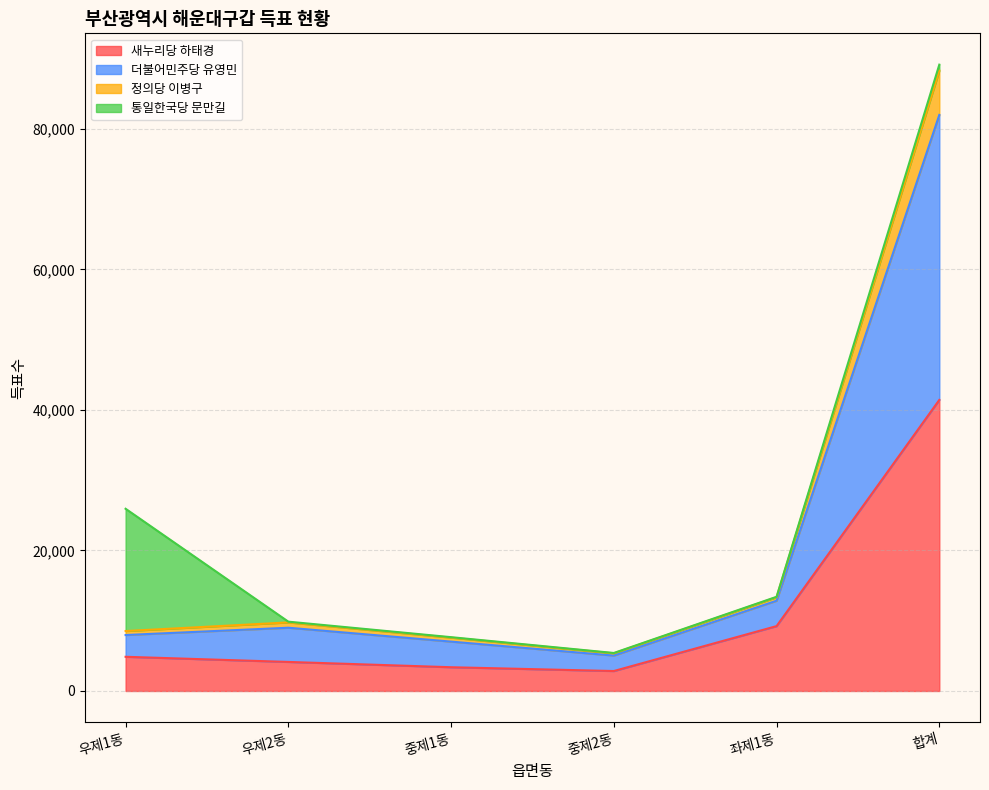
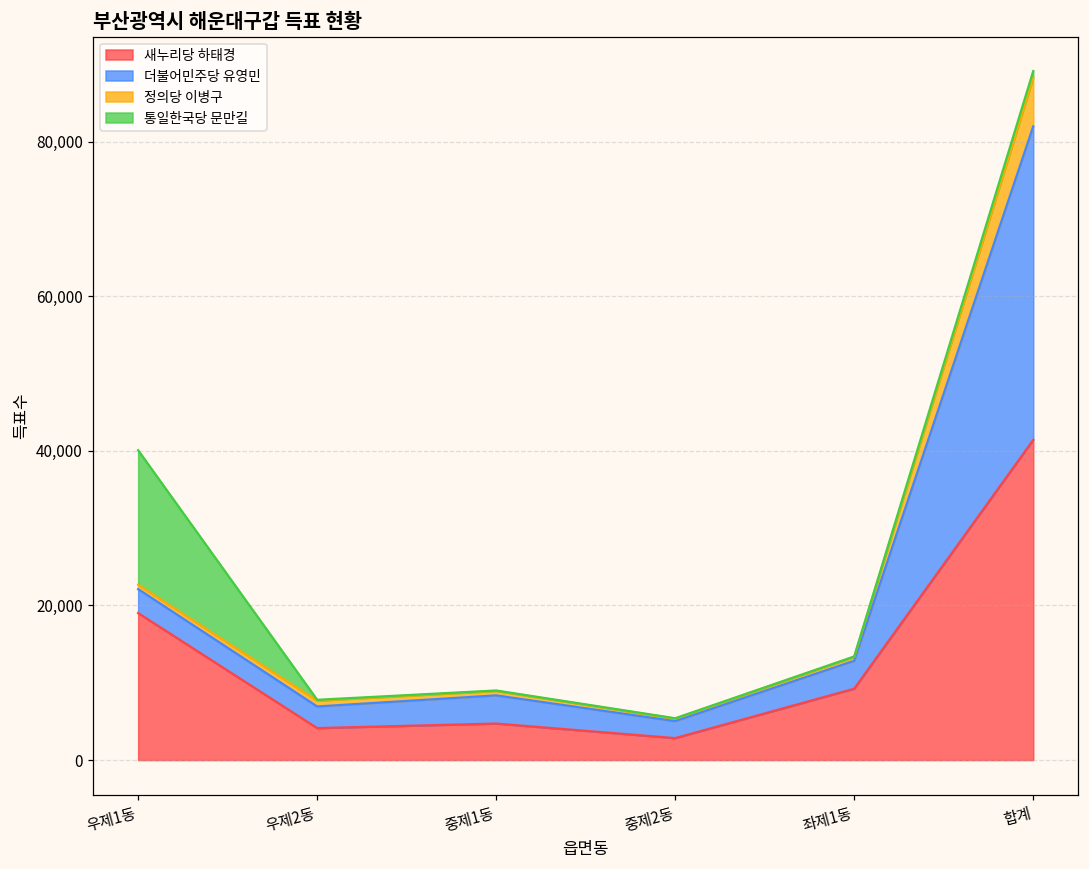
  {
    "새누리당 하태경": {
-     "우제1동": "5,000",
+     "우제1동": "19,000",
      "우제2동": "4,000",
-     "중제1동": "3,000",
+     "중제1동": "5,000",
      "중제2동": "3,000",
      "좌제1동": "9,000",
      "합계": "41,000"
    },
    "더불어민주당 유영민": {
      "우제1동": "3,000",
-     "우제2동": "5,000",
+     "우제2동": "3,000",
      "중제1동": "4,000",
      "좌제1동": "4,000",
      "합계": "41,000"
    },
    "정의당 이병구": {
      "우제1동": "1,000",
      "합계": "6,000"
    },
    "통일한국당 문만길": {
      "우제1동": "17,000",
      "합계": "1,000"
    }
  }
